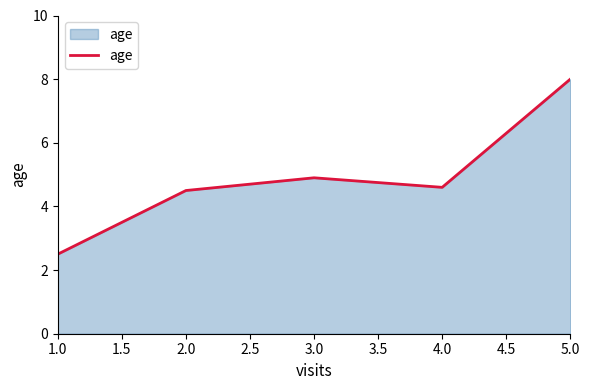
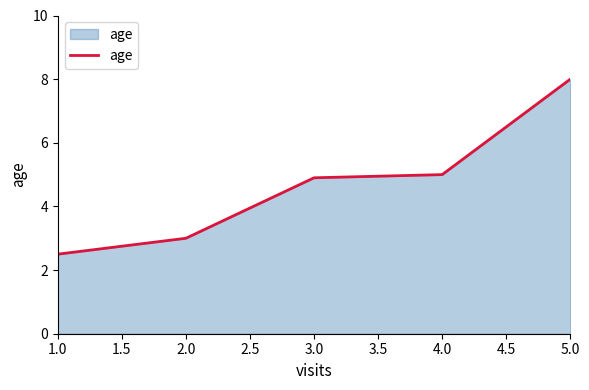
  {
    "1.0": 2.5,
-   "2.0": 4.5,
+   "2.0": 3.0,
    "3.0": 4.9,
-   "4.0": 4.6,
+   "4.0": 5.0,
    "5.0": 8.0
  }
